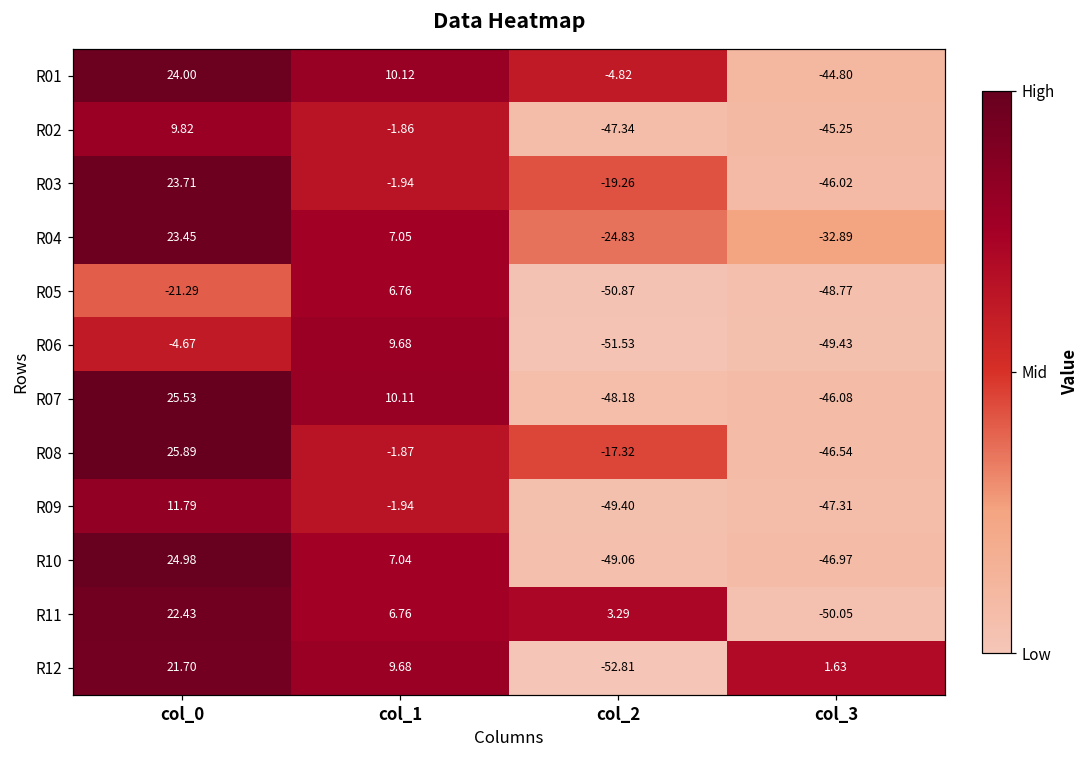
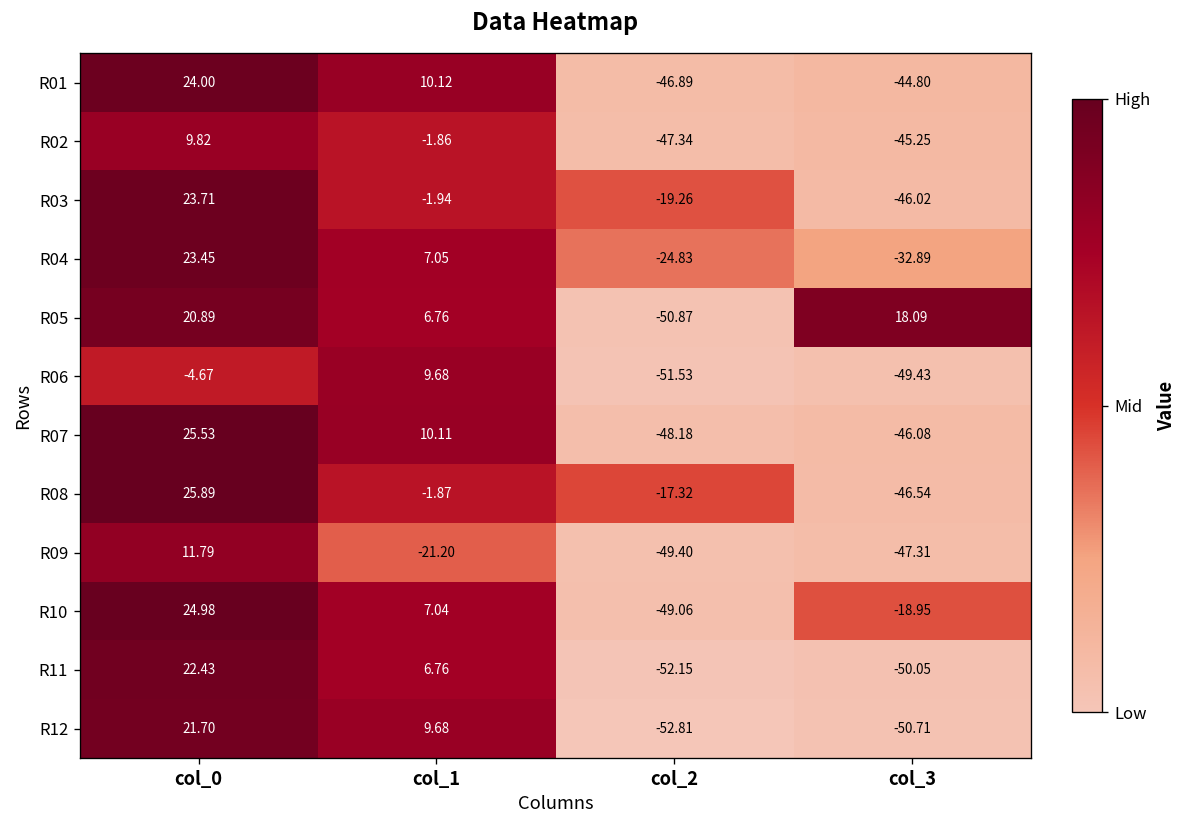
  {
    "R01": {
      "col_0": 24.00,
      "col_1": 10.12,
-     "col_2": -4.82,
+     "col_2": -46.89,
      "col_3": -44.80
    },
    "R02": {
      "col_0": 9.82,
      "col_1": -1.86,
      "col_2": -47.34,
      "col_3": -45.25
    },
    "R03": {
      "col_0": 23.71,
      "col_1": -1.94,
      "col_2": -19.26,
      "col_3": -46.02
    },
    "R04": {
      "col_0": 23.45,
      "col_1": 7.05,
      "col_2": -24.83,
      "col_3": -32.89
    },
    "R05": {
-     "col_0": -21.29,
+     "col_0": 20.89,
      "col_1": 6.76,
      "col_2": -50.87,
-     "col_3": -48.77
+     "col_3": 18.09
    },
    "R06": {
      "col_0": -4.67,
      "col_1": 9.68,
      "col_2": -51.53,
      "col_3": -49.43
    },
    "R07": {
      "col_0": 25.53,
      "col_1": 10.11,
      "col_2": -48.18,
      "col_3": -46.08
    },
    "R08": {
      "col_0": 25.89,
      "col_1": -1.87,
      "col_2": -17.32,
      "col_3": -46.54
    },
    "R09": {
      "col_0": 11.79,
-     "col_1": -1.94,
+     "col_1": -21.20,
      "col_2": -49.40,
      "col_3": -47.31
    },
    "R10": {
      "col_0": 24.98,
      "col_1": 7.04,
      "col_2": -49.06,
-     "col_3": -46.97
+     "col_3": -18.95
    },
    "R11": {
      "col_0": 22.43,
      "col_1": 6.76,
-     "col_2": 3.29,
+     "col_2": -52.15,
      "col_3": -50.05
    },
    "R12": {
      "col_0": 21.70,
      "col_1": 9.68,
      "col_2": -52.81,
-     "col_3": 1.63
+     "col_3": -50.71
    }
  }
